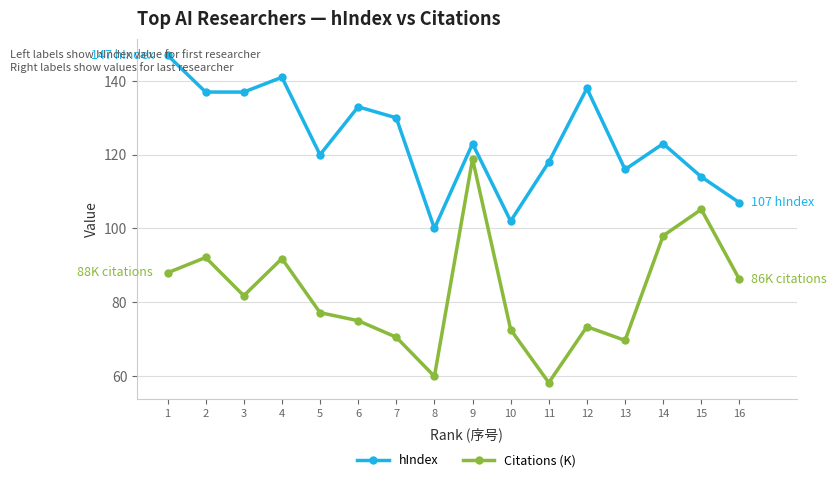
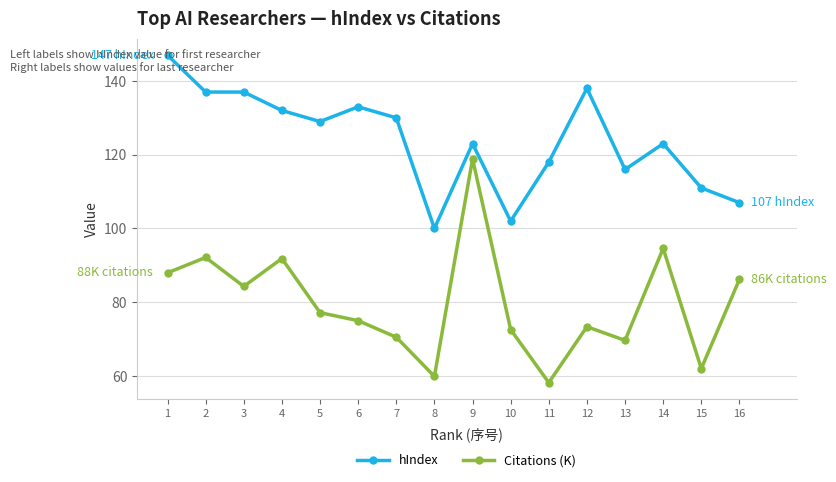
  {
    "hIndex": {
      "2": 137,
      "3": 137,
-     "4": 141,
-     "5": 120,
+     "4": 132,
+     "5": 129,
      "6": 133,
      "7": 130,
      "8": 100,
      "9": 123,
      "10": 102,
      "11": 118,
      "12": 138,
      "13": 116,
      "14": 123,
-     "15": 114
+     "15": 111
    },
    "Citations (K)": {
      "2": 92,
-     "3": 82,
+     "3": 84,
      "4": 92,
      "5": 77,
      "6": 75,
      "7": 71,
      "8": 60,
      "9": 119,
      "10": 73,
      "11": 58,
      "12": 73,
      "13": 70,
-     "14": 98,
-     "15": 105
+     "14": 95,
+     "15": 62
    }
  }
